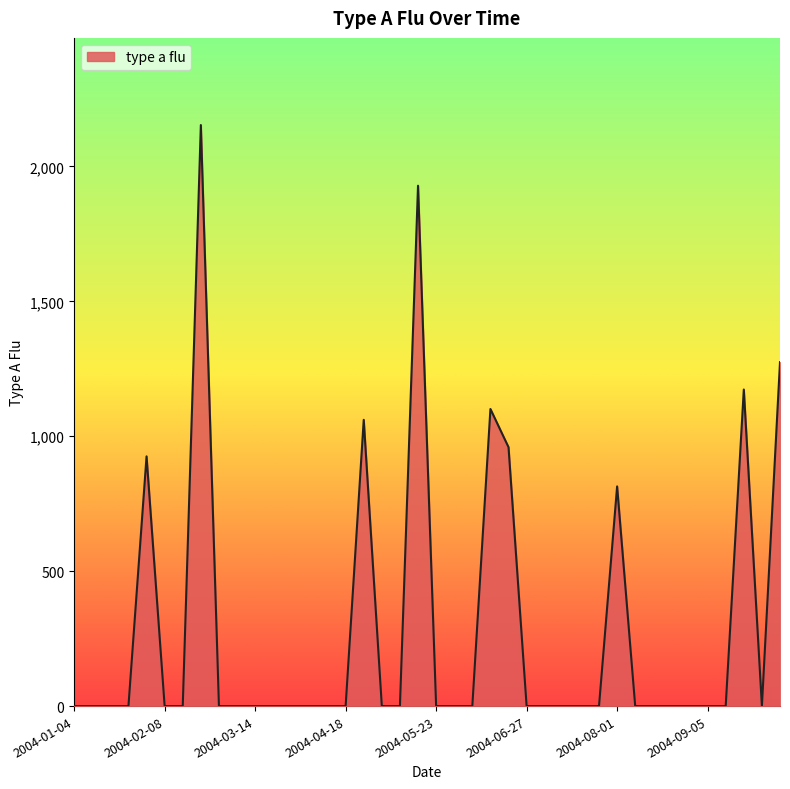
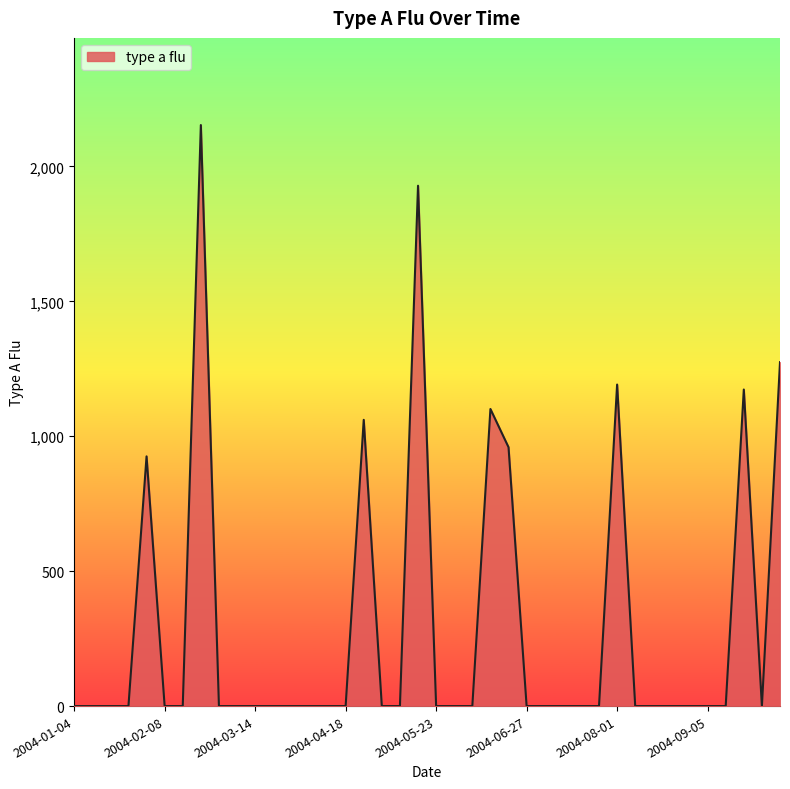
  {
    "2004-01-04": "0",
    "2004-02-08": "0",
    "2004-03-14": "0",
    "2004-04-18": "0",
    "2004-05-23": "0",
    "2004-06-27": "0",
-   "2004-08-01": "810",
+   "2004-08-01": "1,190",
    "2004-09-05": "0"
  }
